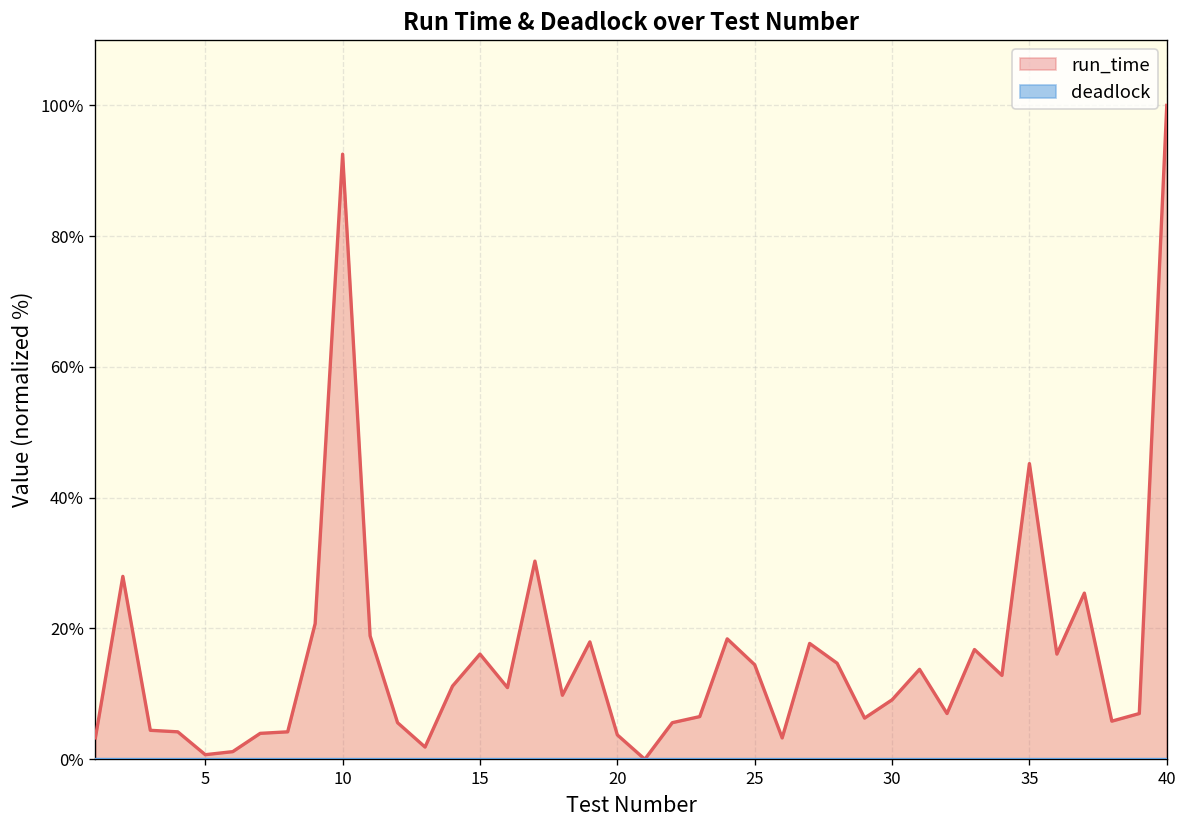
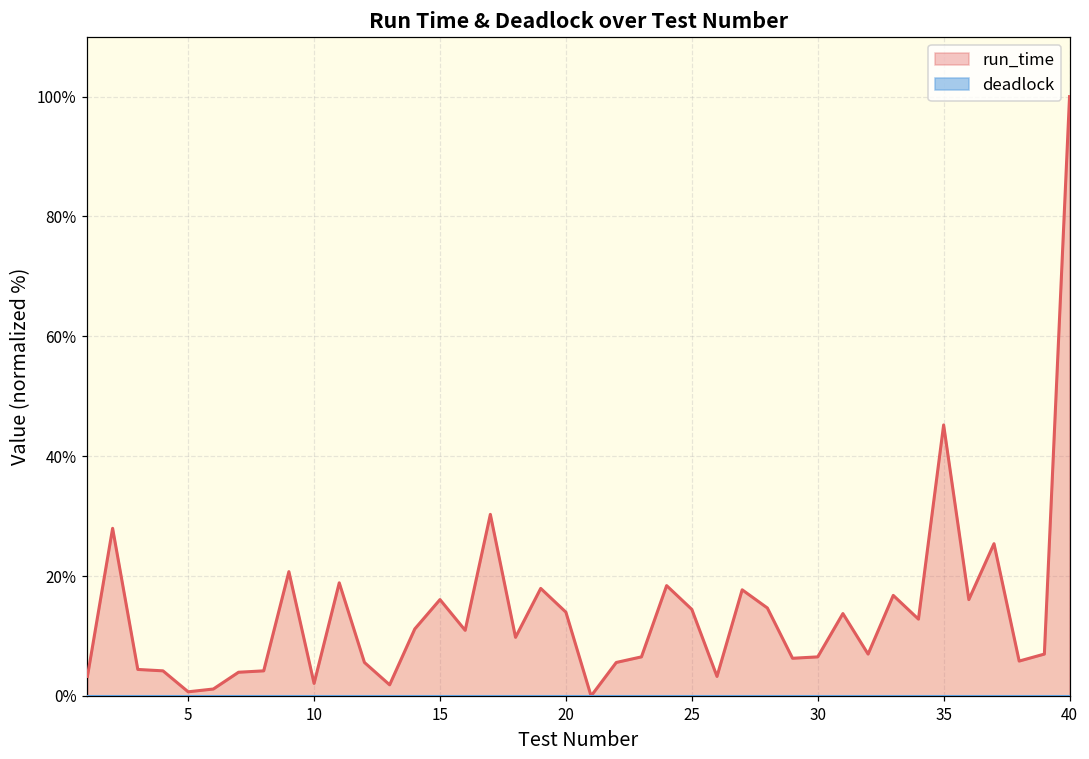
  {
    "run_time": {
      "5": "1%",
-     "10": "93%",
+     "10": "2%",
      "15": "16%",
-     "20": "4%",
+     "20": "14%",
      "25": "14%",
-     "30": "9%",
+     "30": "7%",
      "35": "45%",
      "40": "100%"
    },
    "deadlock": {
      "5": "0%",
      "10": "0%",
      "15": "0%",
      "20": "0%",
      "25": "0%",
      "30": "0%",
      "35": "0%",
      "40": "0%"
    }
  }
